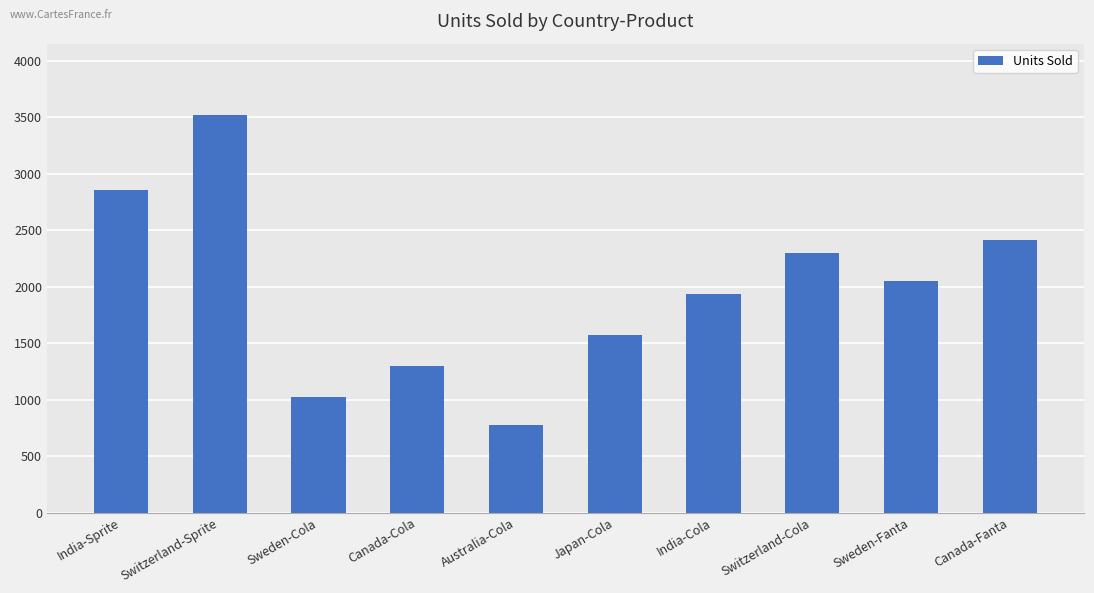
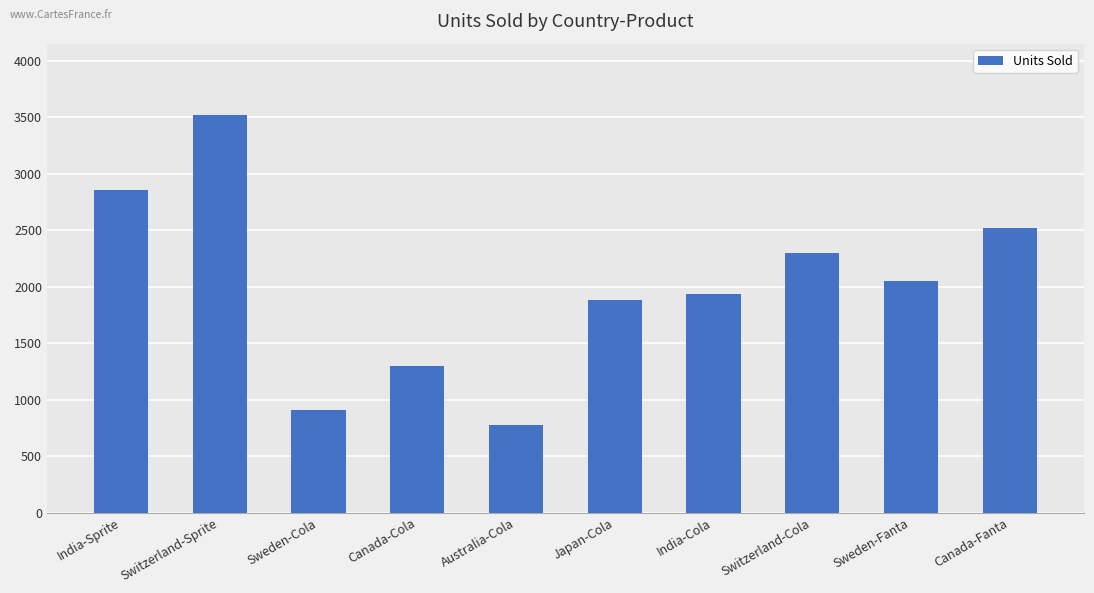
  {
    "India-Sprite": 2860,
    "Switzerland-Sprite": 3520,
-   "Sweden-Cola": 1020,
+   "Sweden-Cola": 910,
    "Canada-Cola": 1300,
    "Australia-Cola": 780,
-   "Japan-Cola": 1570,
+   "Japan-Cola": 1880,
    "India-Cola": 1940,
    "Switzerland-Cola": 2300,
    "Sweden-Fanta": 2050,
-   "Canada-Fanta": 2420
+   "Canada-Fanta": 2520
  }
